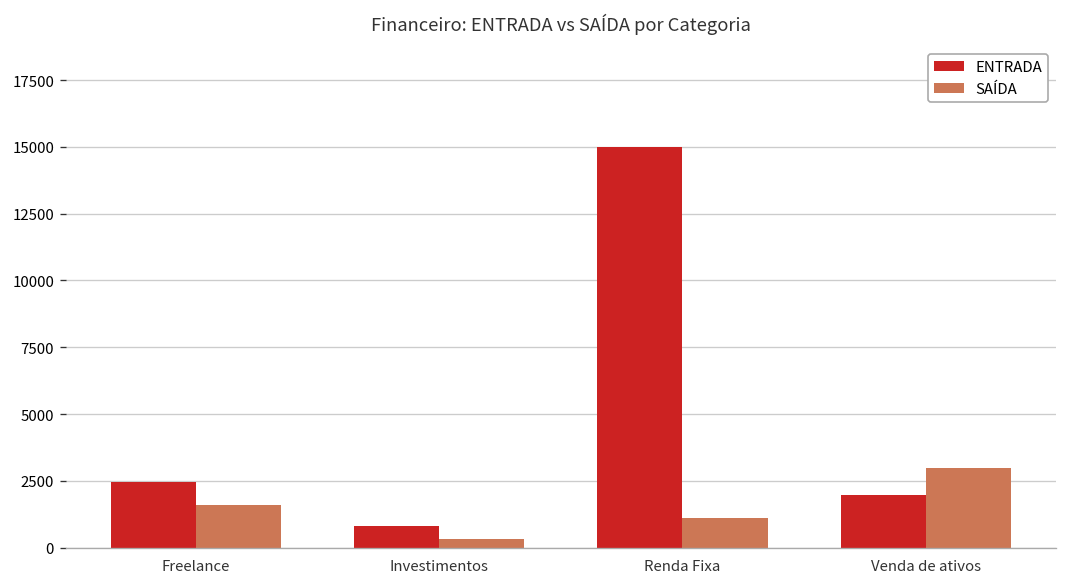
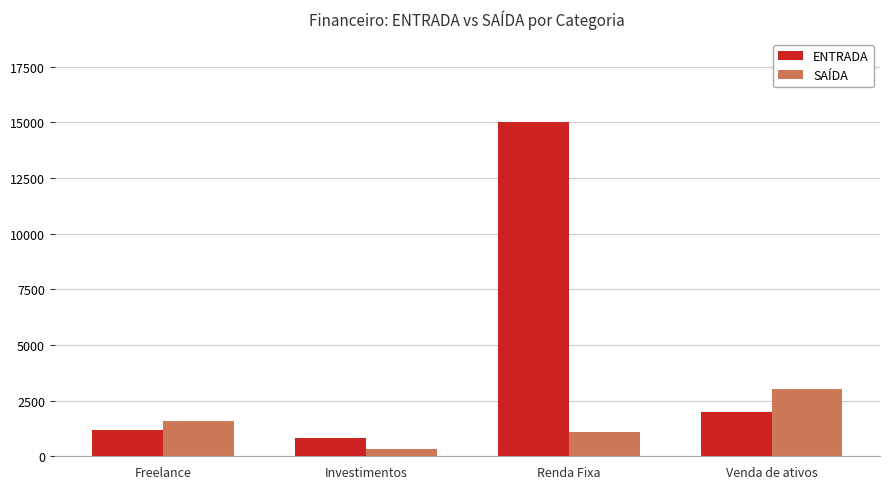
  {
    "ENTRADA": {
-     "Freelance": 2400,
+     "Freelance": 1200,
      "Investimentos": 800,
      "Renda Fixa": 15000,
      "Venda de ativos": 2000
    },
    "SAÍDA": {
      "Freelance": 1600,
      "Investimentos": 300,
      "Renda Fixa": 1100,
      "Venda de ativos": 3000
    }
  }
